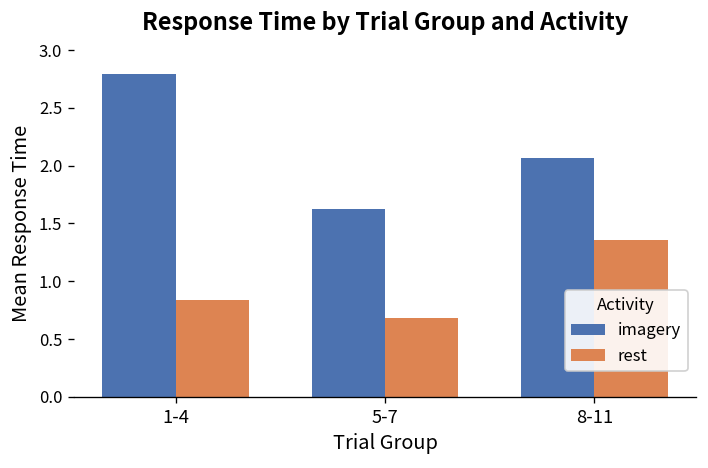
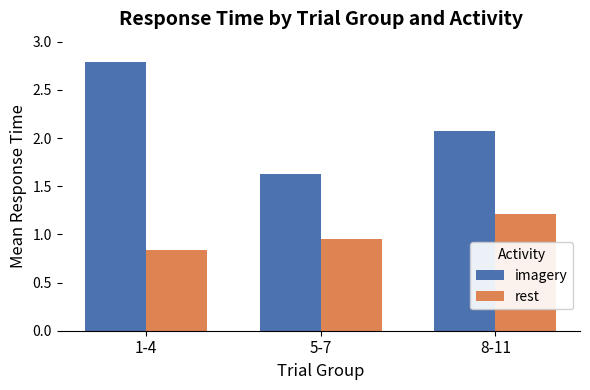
  {
    "imagery": {
      "1-4": 2.8,
      "5-7": 1.6,
      "8-11": 2.1
    },
    "rest": {
      "1-4": 0.8,
-     "5-7": 0.7,
-     "8-11": 1.4
+     "5-7": 1.0,
+     "8-11": 1.2
    }
  }
